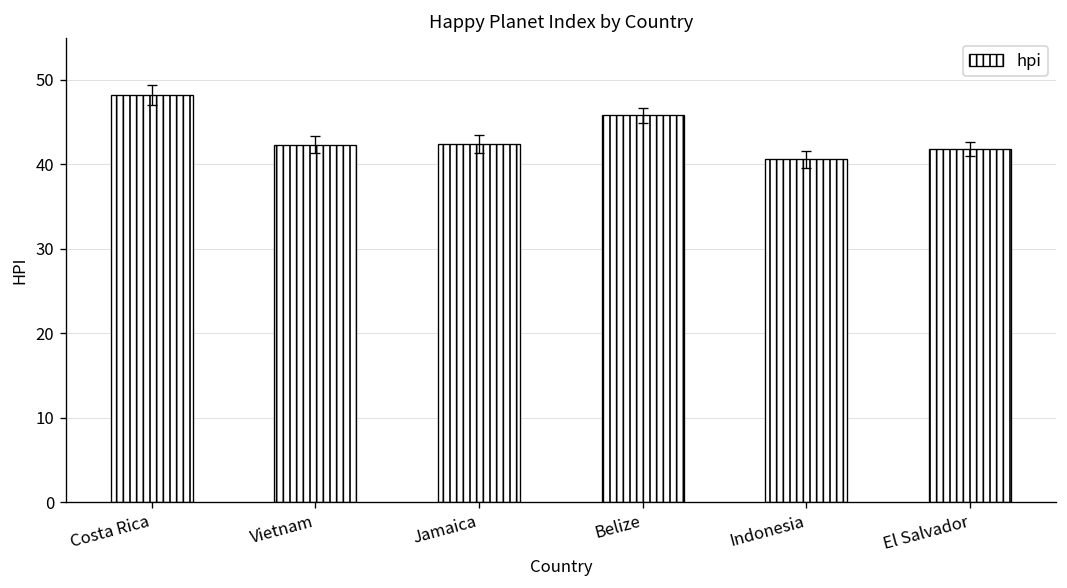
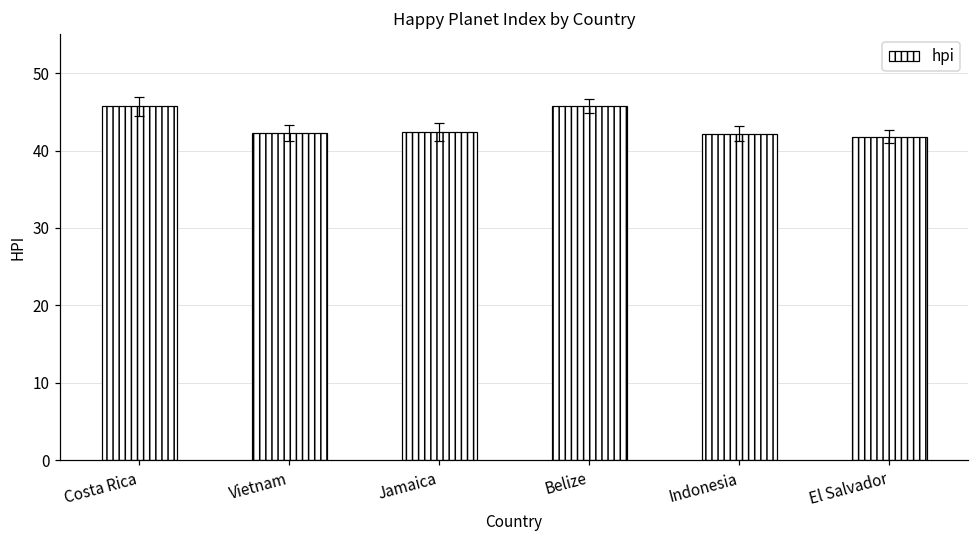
  {
    "hpi": {
-     "Costa Rica": 48,
+     "Costa Rica": 46,
      "Vietnam": 42,
      "Jamaica": 42,
      "Belize": 46,
-     "Indonesia": 41,
+     "Indonesia": 42,
      "El Salvador": 42
    }
  }
